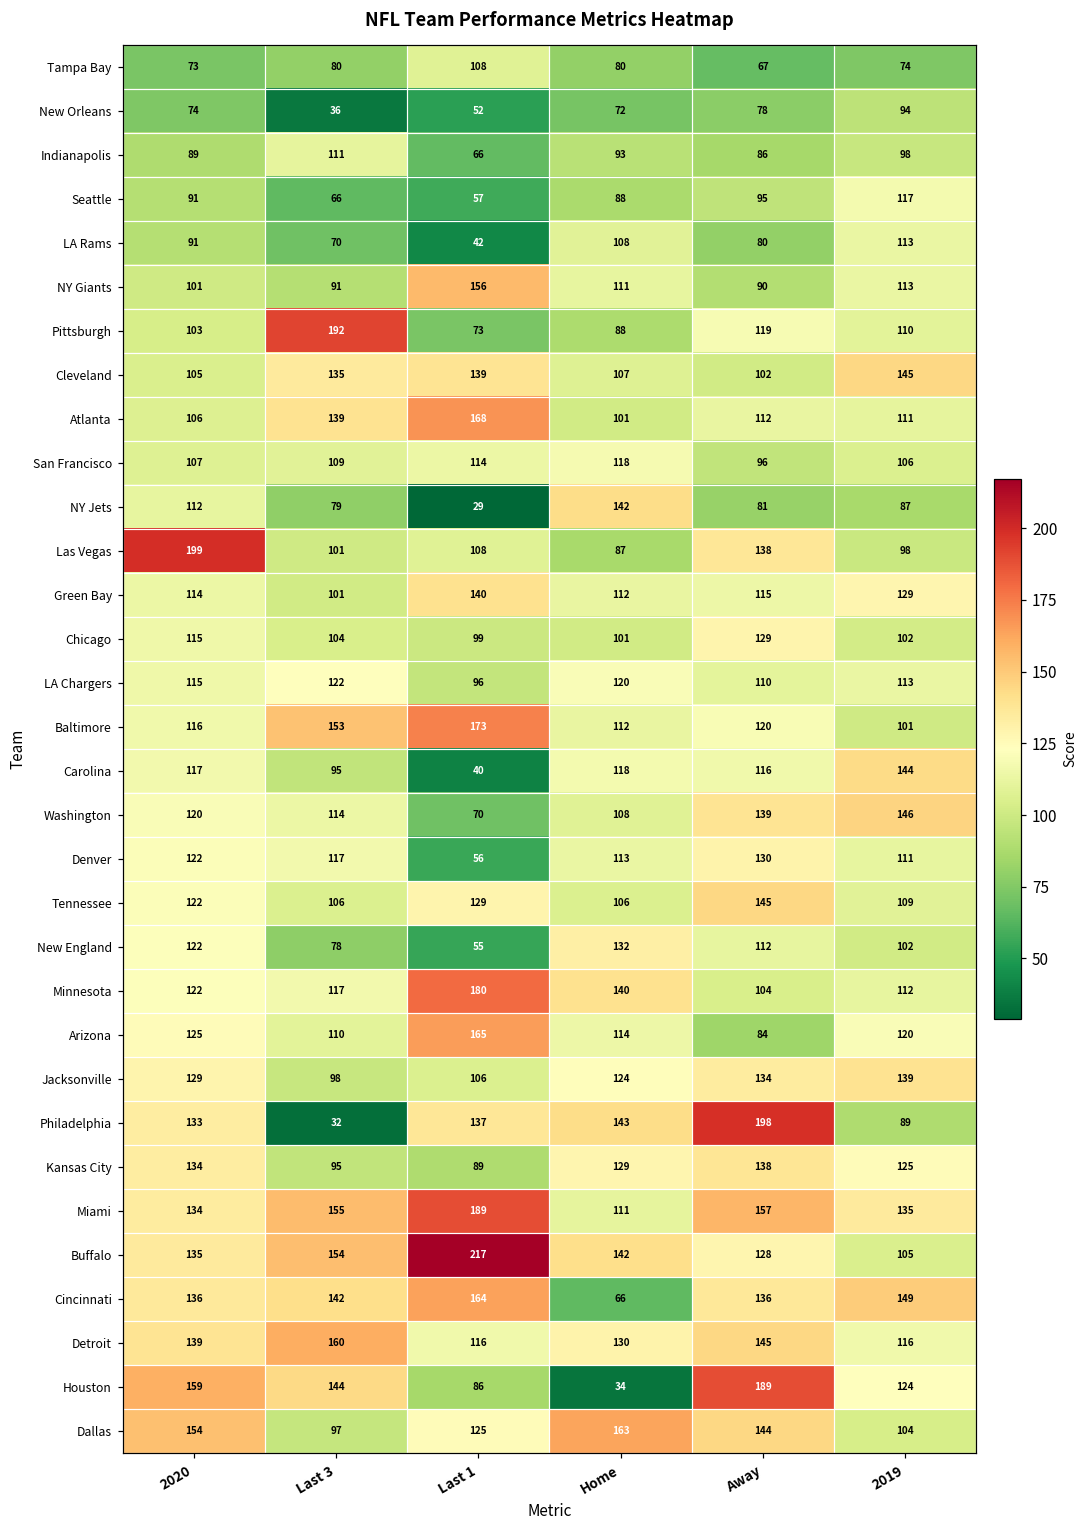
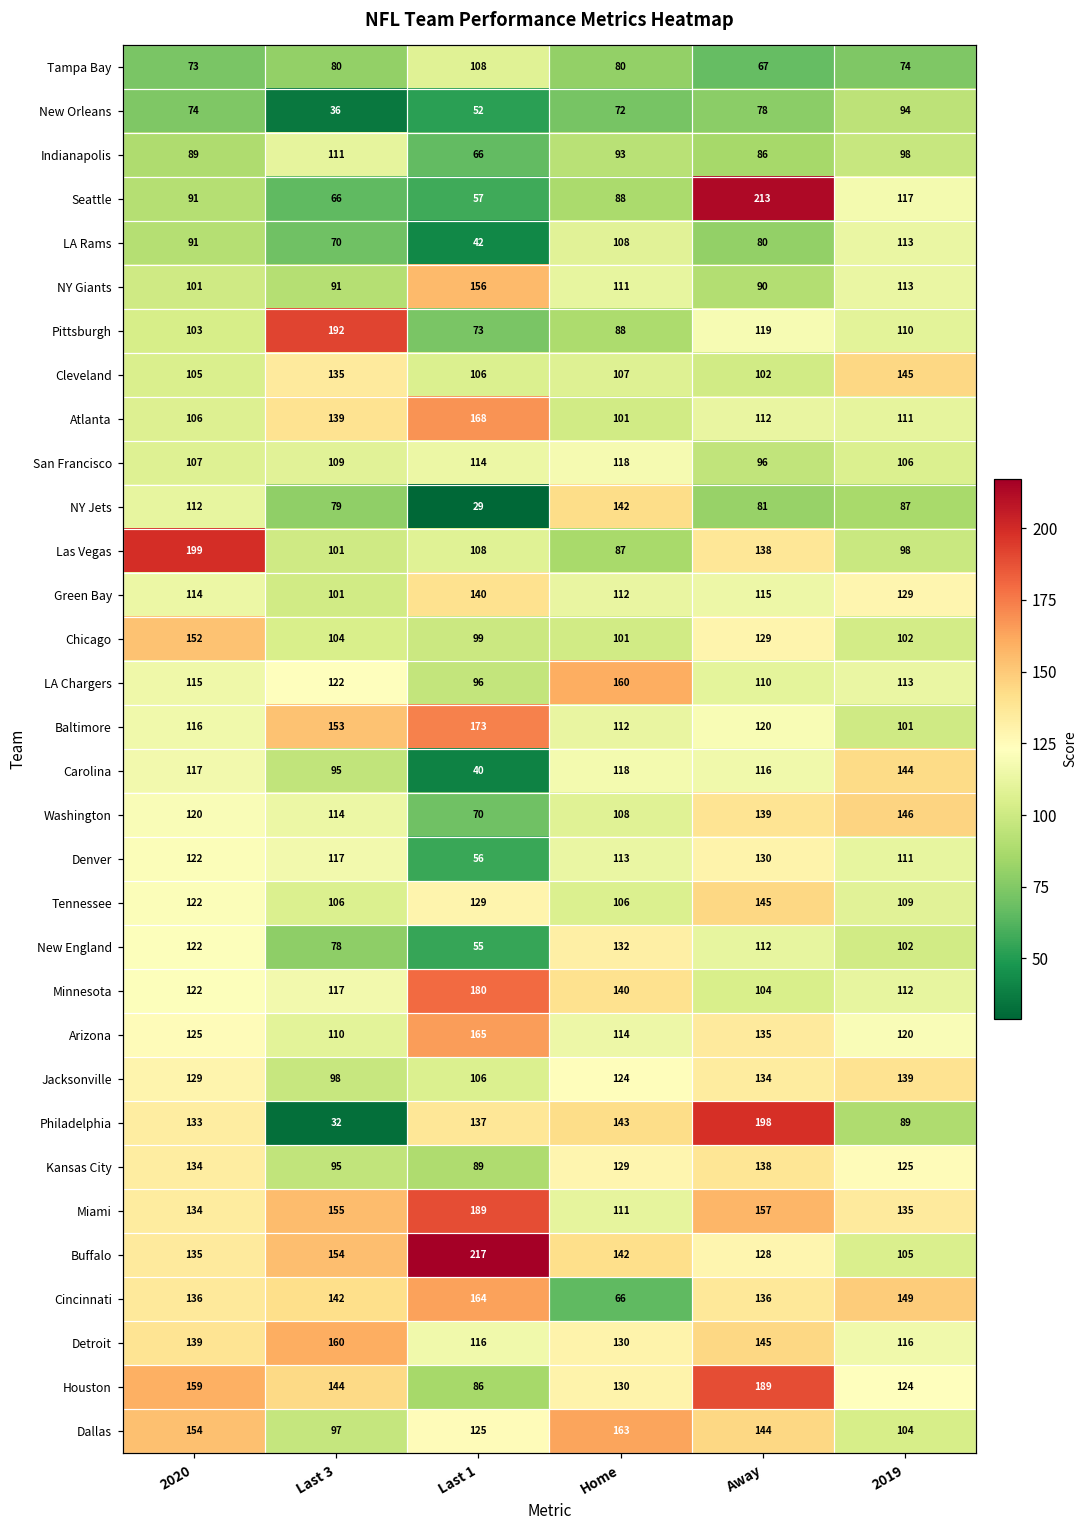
  {
    "Tampa Bay": {
      "2020": 73,
      "Last 3": 80,
      "Last 1": 108,
      "Home": 80,
      "Away": 67,
      "2019": 74
    },
    "New Orleans": {
      "2020": 74,
      "Last 3": 36,
      "Last 1": 52,
      "Home": 72,
      "Away": 78,
      "2019": 94
    },
    "Indianapolis": {
      "2020": 89,
      "Last 3": 111,
      "Last 1": 66,
      "Home": 93,
      "Away": 86,
      "2019": 98
    },
    "Seattle": {
      "2020": 91,
      "Last 3": 66,
      "Last 1": 57,
      "Home": 88,
-     "Away": 95,
+     "Away": 213,
      "2019": 117
    },
    "LA Rams": {
      "2020": 91,
      "Last 3": 70,
      "Last 1": 42,
      "Home": 108,
      "Away": 80,
      "2019": 113
    },
    "NY Giants": {
      "2020": 101,
      "Last 3": 91,
      "Last 1": 156,
      "Home": 111,
      "Away": 90,
      "2019": 113
    },
    "Pittsburgh": {
      "2020": 103,
      "Last 3": 192,
      "Last 1": 73,
      "Home": 88,
      "Away": 119,
      "2019": 110
    },
    "Cleveland": {
      "2020": 105,
      "Last 3": 135,
-     "Last 1": 139,
+     "Last 1": 106,
      "Home": 107,
      "Away": 102,
      "2019": 145
    },
    "Atlanta": {
      "2020": 106,
      "Last 3": 139,
      "Last 1": 168,
      "Home": 101,
      "Away": 112,
      "2019": 111
    },
    "San Francisco": {
      "2020": 107,
      "Last 3": 109,
      "Last 1": 114,
      "Home": 118,
      "Away": 96,
      "2019": 106
    },
    "NY Jets": {
      "2020": 112,
      "Last 3": 79,
      "Last 1": 29,
      "Home": 142,
      "Away": 81,
      "2019": 87
    },
    "Las Vegas": {
      "2020": 199,
      "Last 3": 101,
      "Last 1": 108,
      "Home": 87,
      "Away": 138,
      "2019": 98
    },
    "Green Bay": {
      "2020": 114,
      "Last 3": 101,
      "Last 1": 140,
      "Home": 112,
      "Away": 115,
      "2019": 129
    },
    "Chicago": {
-     "2020": 115,
+     "2020": 152,
      "Last 3": 104,
      "Last 1": 99,
      "Home": 101,
      "Away": 129,
      "2019": 102
    },
    "LA Chargers": {
      "2020": 115,
      "Last 3": 122,
      "Last 1": 96,
-     "Home": 120,
+     "Home": 160,
      "Away": 110,
      "2019": 113
    },
    "Baltimore": {
      "2020": 116,
      "Last 3": 153,
      "Last 1": 173,
      "Home": 112,
      "Away": 120,
      "2019": 101
    },
    "Carolina": {
      "2020": 117,
      "Last 3": 95,
      "Last 1": 40,
      "Home": 118,
      "Away": 116,
      "2019": 144
    },
    "Washington": {
      "2020": 120,
      "Last 3": 114,
      "Last 1": 70,
      "Home": 108,
      "Away": 139,
      "2019": 146
    },
    "Denver": {
      "2020": 122,
      "Last 3": 117,
      "Last 1": 56,
      "Home": 113,
      "Away": 130,
      "2019": 111
    },
    "Tennessee": {
      "2020": 122,
      "Last 3": 106,
      "Last 1": 129,
      "Home": 106,
      "Away": 145,
      "2019": 109
    },
    "New England": {
      "2020": 122,
      "Last 3": 78,
      "Last 1": 55,
      "Home": 132,
      "Away": 112,
      "2019": 102
    },
    "Minnesota": {
      "2020": 122,
      "Last 3": 117,
      "Last 1": 180,
      "Home": 140,
      "Away": 104,
      "2019": 112
    },
    "Arizona": {
      "2020": 125,
      "Last 3": 110,
      "Last 1": 165,
      "Home": 114,
-     "Away": 84,
+     "Away": 135,
      "2019": 120
    },
    "Jacksonville": {
      "2020": 129,
      "Last 3": 98,
      "Last 1": 106,
      "Home": 124,
      "Away": 134,
      "2019": 139
    },
    "Philadelphia": {
      "2020": 133,
      "Last 3": 32,
      "Last 1": 137,
      "Home": 143,
      "Away": 198,
      "2019": 89
    },
    "Kansas City": {
      "2020": 134,
      "Last 3": 95,
      "Last 1": 89,
      "Home": 129,
      "Away": 138,
      "2019": 125
    },
    "Miami": {
      "2020": 134,
      "Last 3": 155,
      "Last 1": 189,
      "Home": 111,
      "Away": 157,
      "2019": 135
    },
    "Buffalo": {
      "2020": 135,
      "Last 3": 154,
      "Last 1": 217,
      "Home": 142,
      "Away": 128,
      "2019": 105
    },
    "Cincinnati": {
      "2020": 136,
      "Last 3": 142,
      "Last 1": 164,
      "Home": 66,
      "Away": 136,
      "2019": 149
    },
    "Detroit": {
      "2020": 139,
      "Last 3": 160,
      "Last 1": 116,
      "Home": 130,
      "Away": 145,
      "2019": 116
    },
    "Houston": {
      "2020": 159,
      "Last 3": 144,
      "Last 1": 86,
-     "Home": 34,
+     "Home": 130,
      "Away": 189,
      "2019": 124
    },
    "Dallas": {
      "2020": 154,
      "Last 3": 97,
      "Last 1": 125,
      "Home": 163,
      "Away": 144,
      "2019": 104
    }
  }
